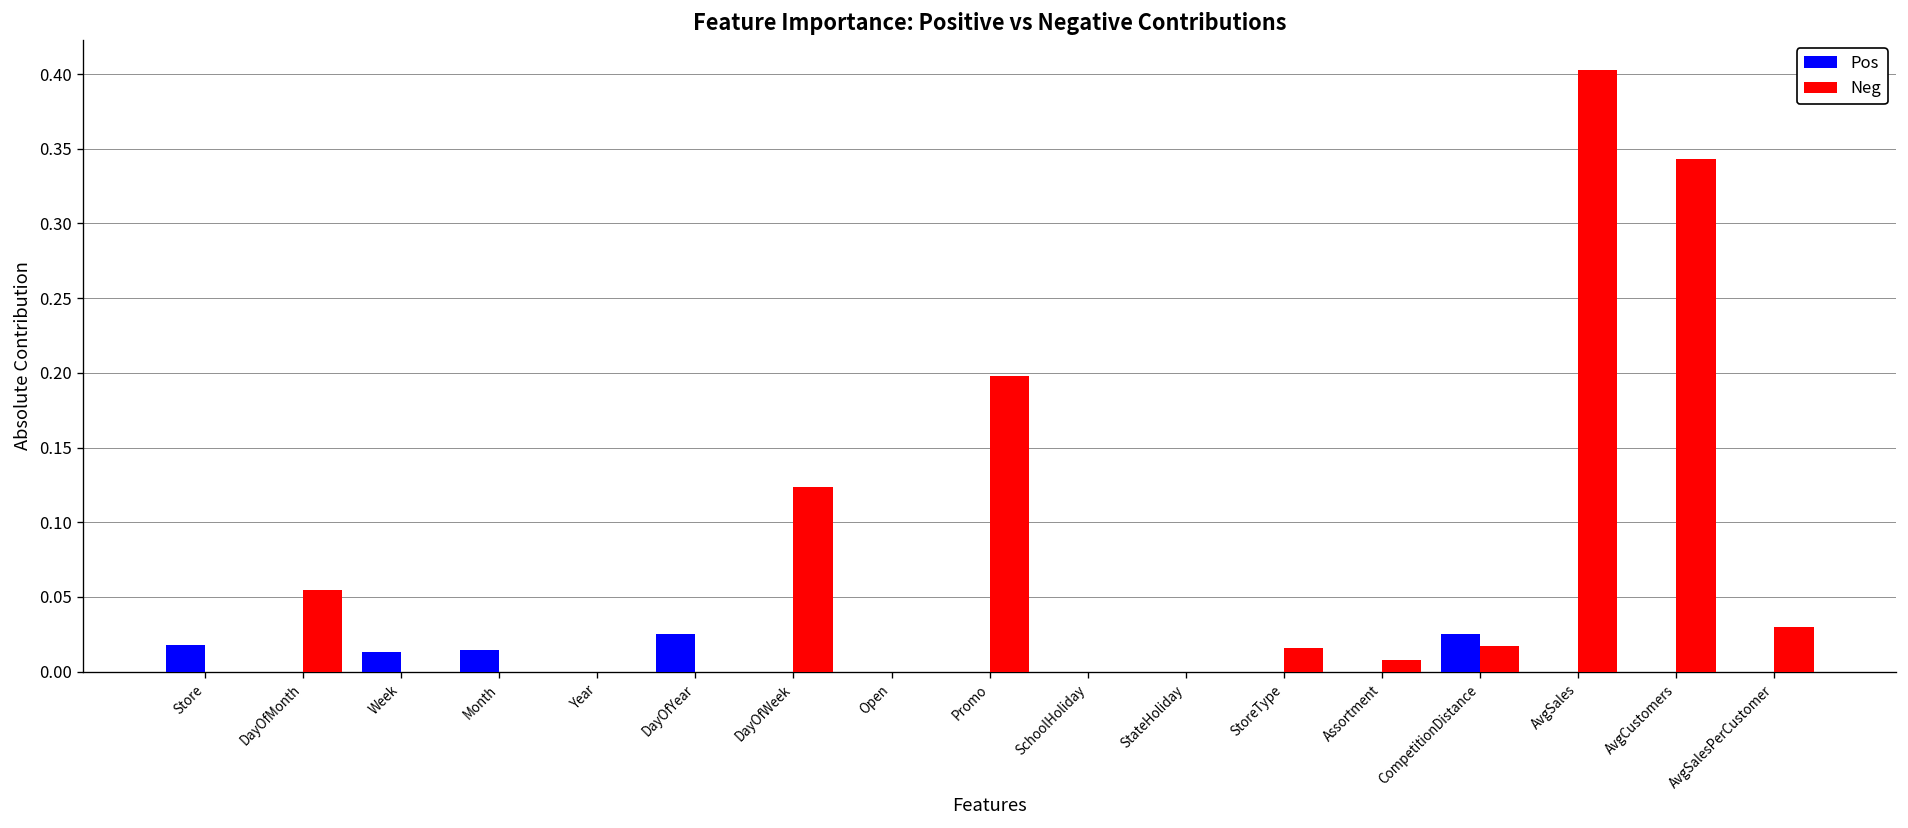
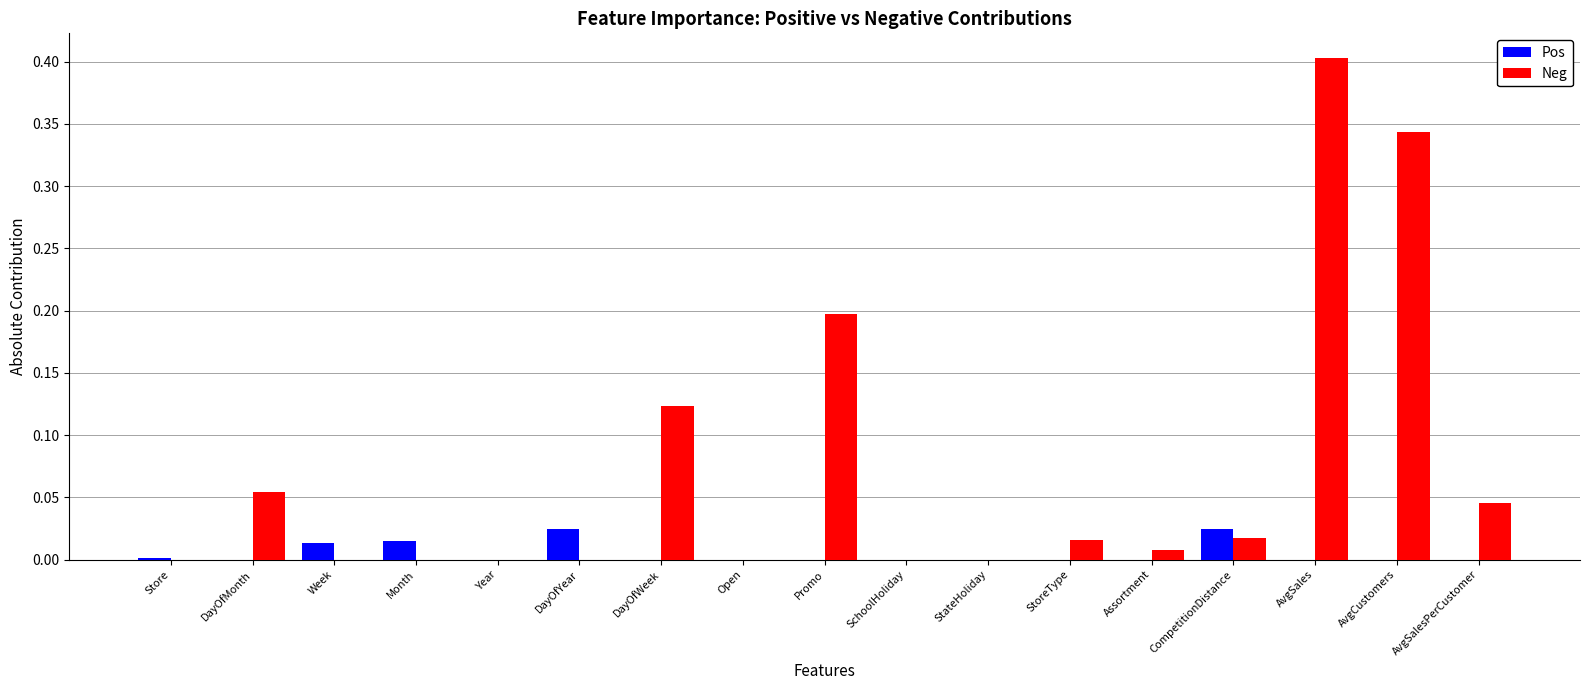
  {
    "Pos": {
-     "Store": 0.018,
+     "Store": 0.001,
      "DayOfMonth": 0.000,
      "Week": 0.013,
      "Month": 0.015,
      "Year": 0.000,
      "DayOfYear": 0.025,
      "DayOfWeek": 0.000,
      "Open": 0.000,
      "Promo": 0.000,
      "StoreType": 0.000,
      "Assortment": 0.000,
      "CompetitionDistance": 0.025,
      "AvgSales": 0.000,
      "AvgCustomers": 0.000,
      "AvgSalesPerCustomer": 0.000
    },
    "Neg": {
      "DayOfMonth": 0.054,
      "Year": 0.000,
      "DayOfYear": 0.000,
      "DayOfWeek": 0.124,
      "Open": 0.000,
      "Promo": 0.198,
      "StoreType": 0.016,
      "Assortment": 0.008,
      "CompetitionDistance": 0.017,
      "AvgSales": 0.403,
      "AvgCustomers": 0.343,
-     "AvgSalesPerCustomer": 0.030
+     "AvgSalesPerCustomer": 0.046
    }
  }
